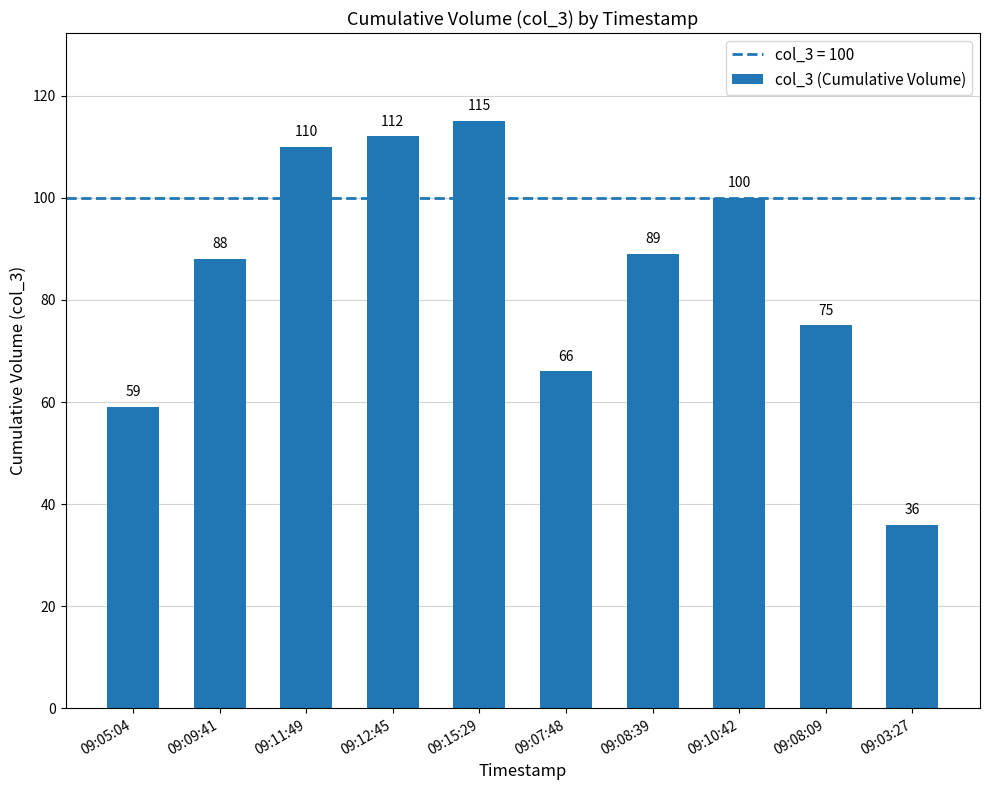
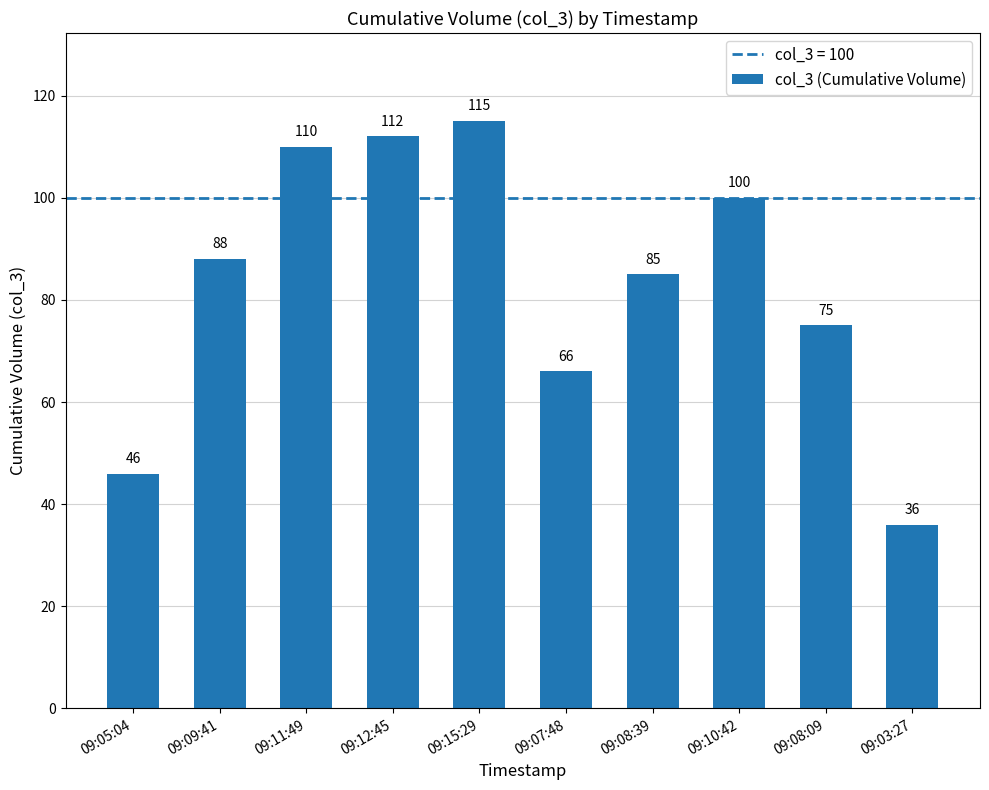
  {
-   "09:05:04": 59,
+   "09:05:04": 46,
    "09:09:41": 88,
    "09:11:49": 110,
    "09:12:45": 112,
    "09:15:29": 115,
    "09:07:48": 66,
-   "09:08:39": 89,
+   "09:08:39": 85,
    "09:10:42": 100,
    "09:08:09": 75,
    "09:03:27": 36
  }
